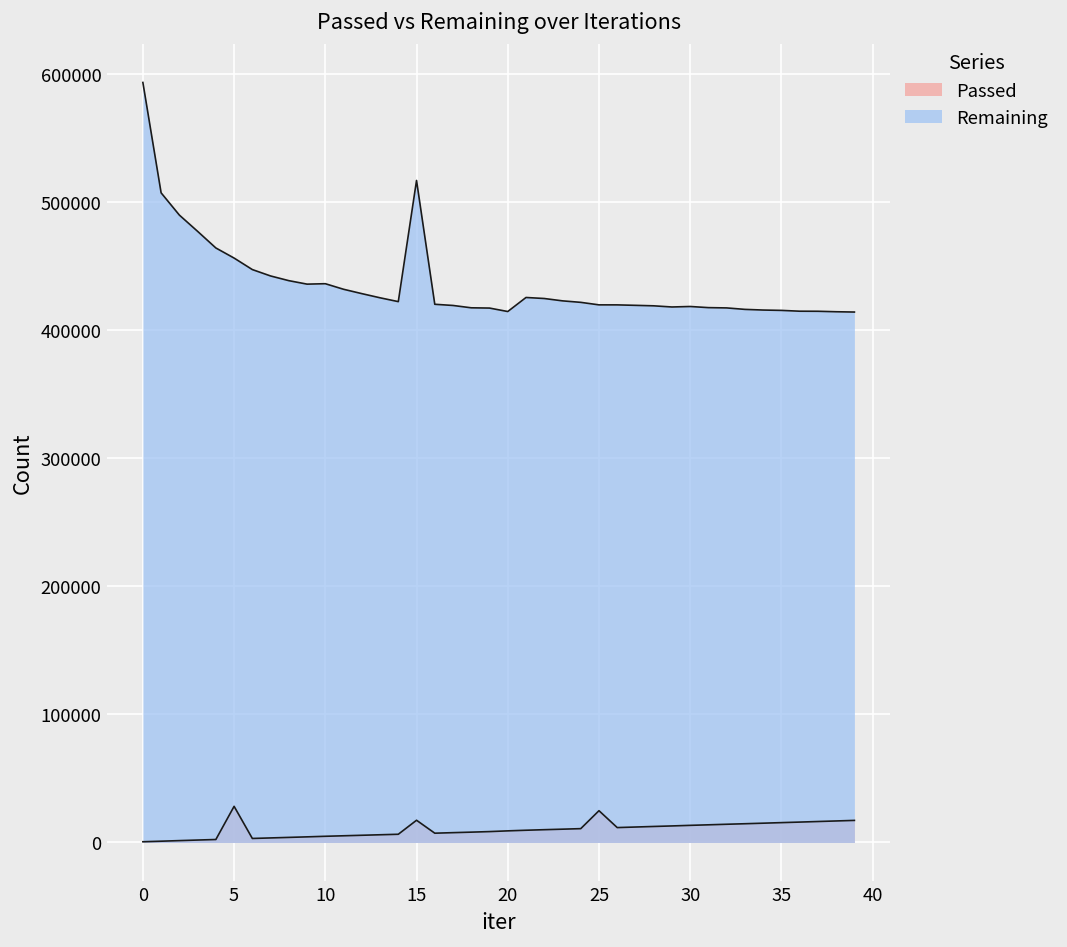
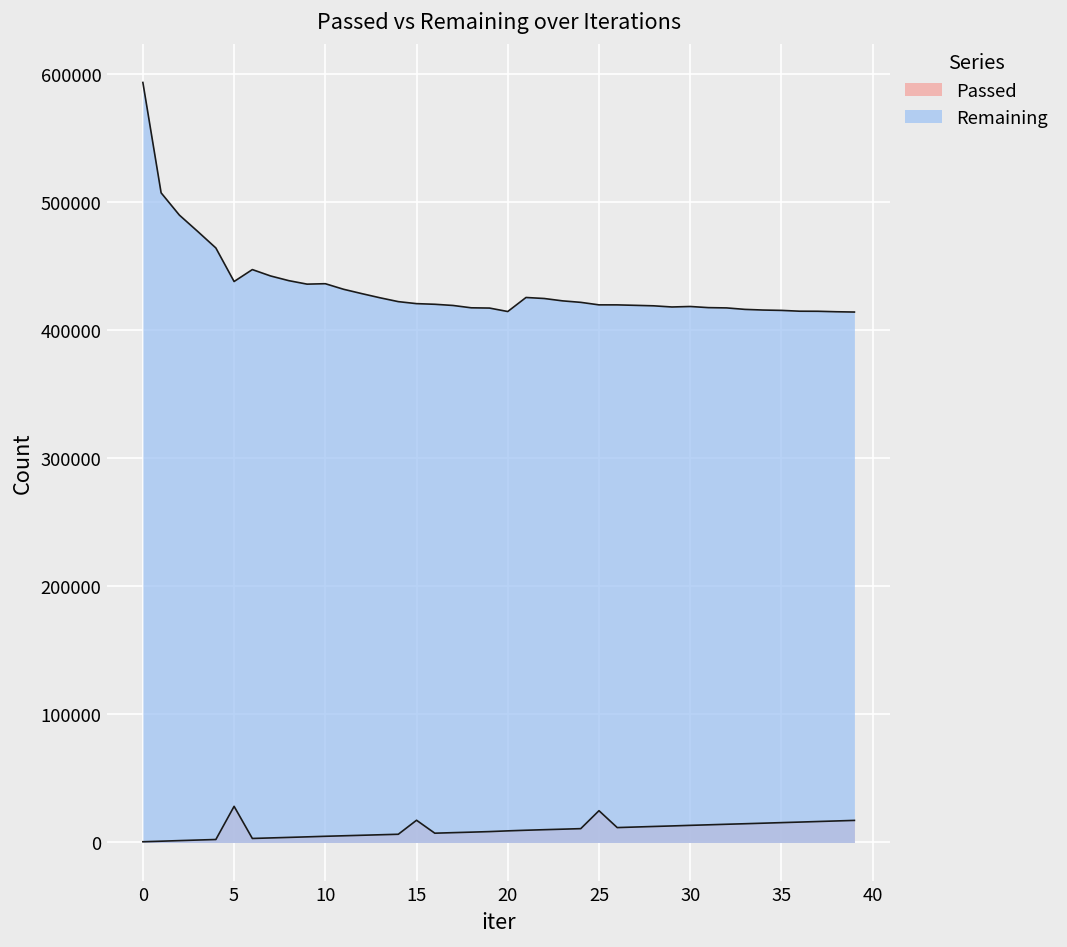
  {
    "Passed": {
      "0": 1000,
      "5": 28000,
      "10": 5000,
      "15": 17000,
      "20": 9000,
      "25": 25000,
      "30": 13000,
      "35": 16000
    },
    "Remaining": {
      "0": 594000,
-     "5": 456000,
+     "5": 438000,
      "10": 436000,
-     "15": 517000,
+     "15": 421000,
      "20": 415000,
      "25": 420000,
      "30": 419000,
      "35": 416000
    }
  }
